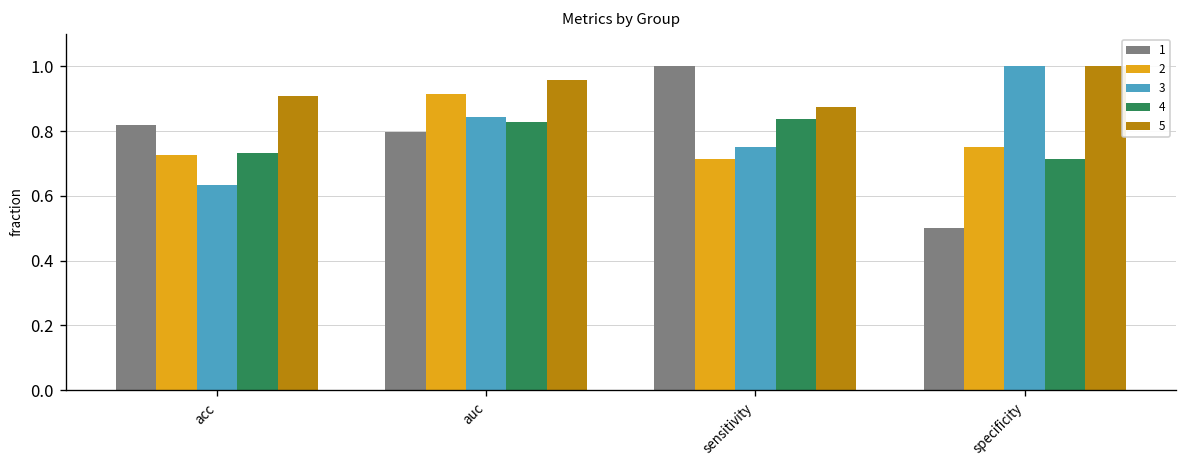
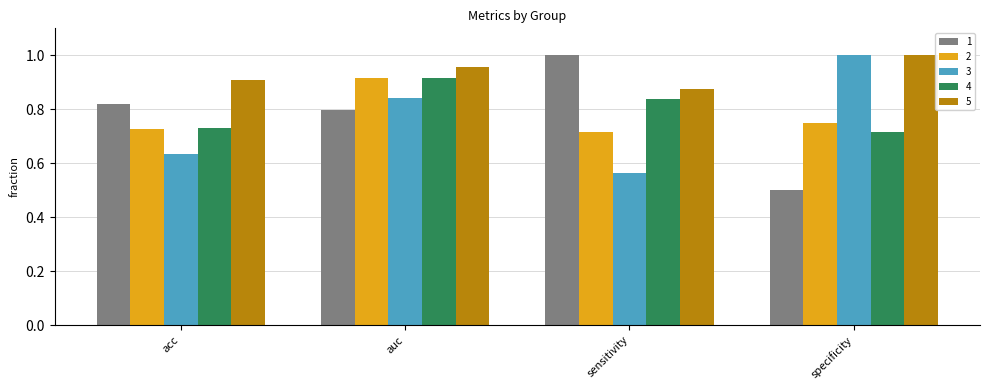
  {
    "1": {
      "acc": 0.82,
      "auc": 0.80,
      "sensitivity": 1.00,
      "specificity": 0.50
    },
    "3": {
      "acc": 0.63,
      "auc": 0.84,
-     "sensitivity": 0.75,
+     "sensitivity": 0.56,
      "specificity": 1.00
    },
    "4": {
      "acc": 0.73,
-     "auc": 0.83,
+     "auc": 0.91,
      "sensitivity": 0.84,
      "specificity": 0.71
    }
  }
